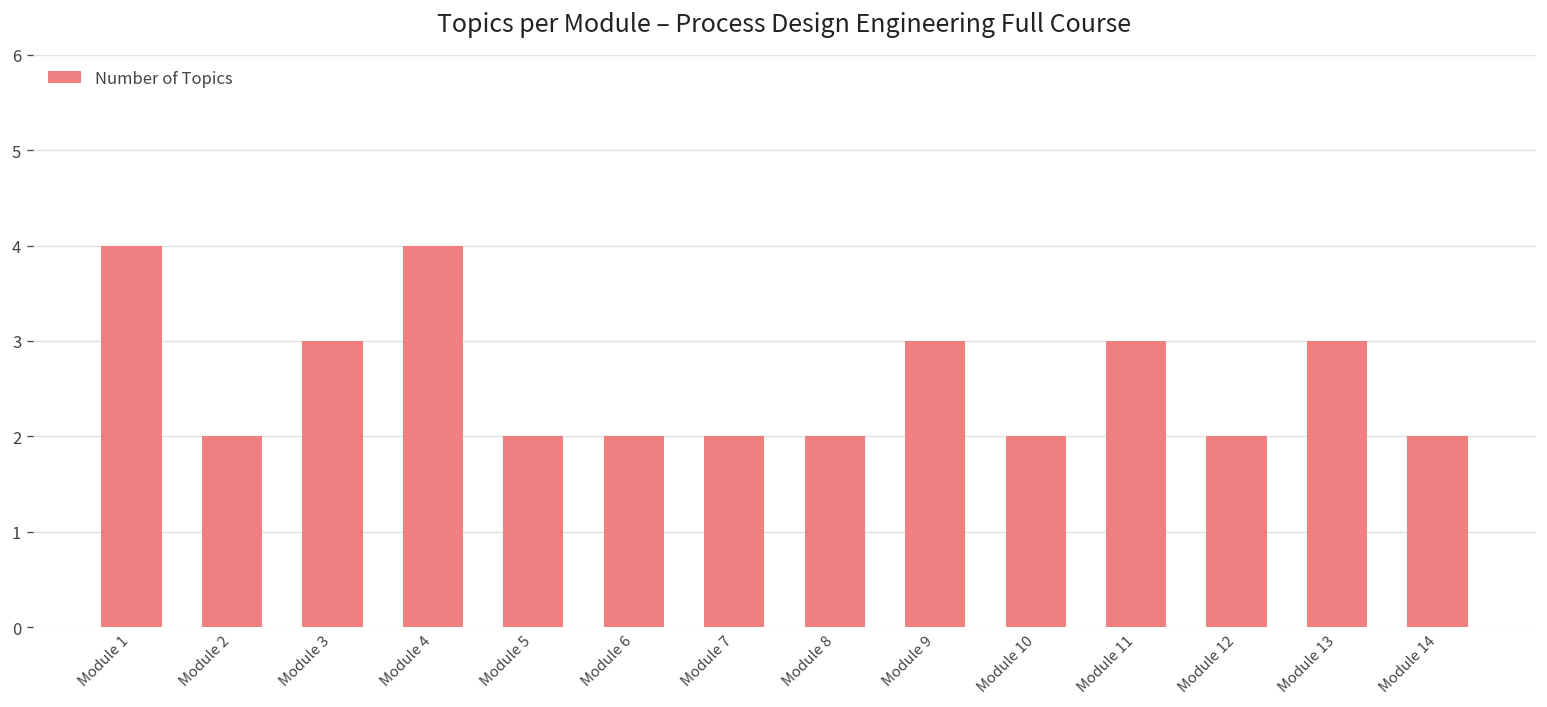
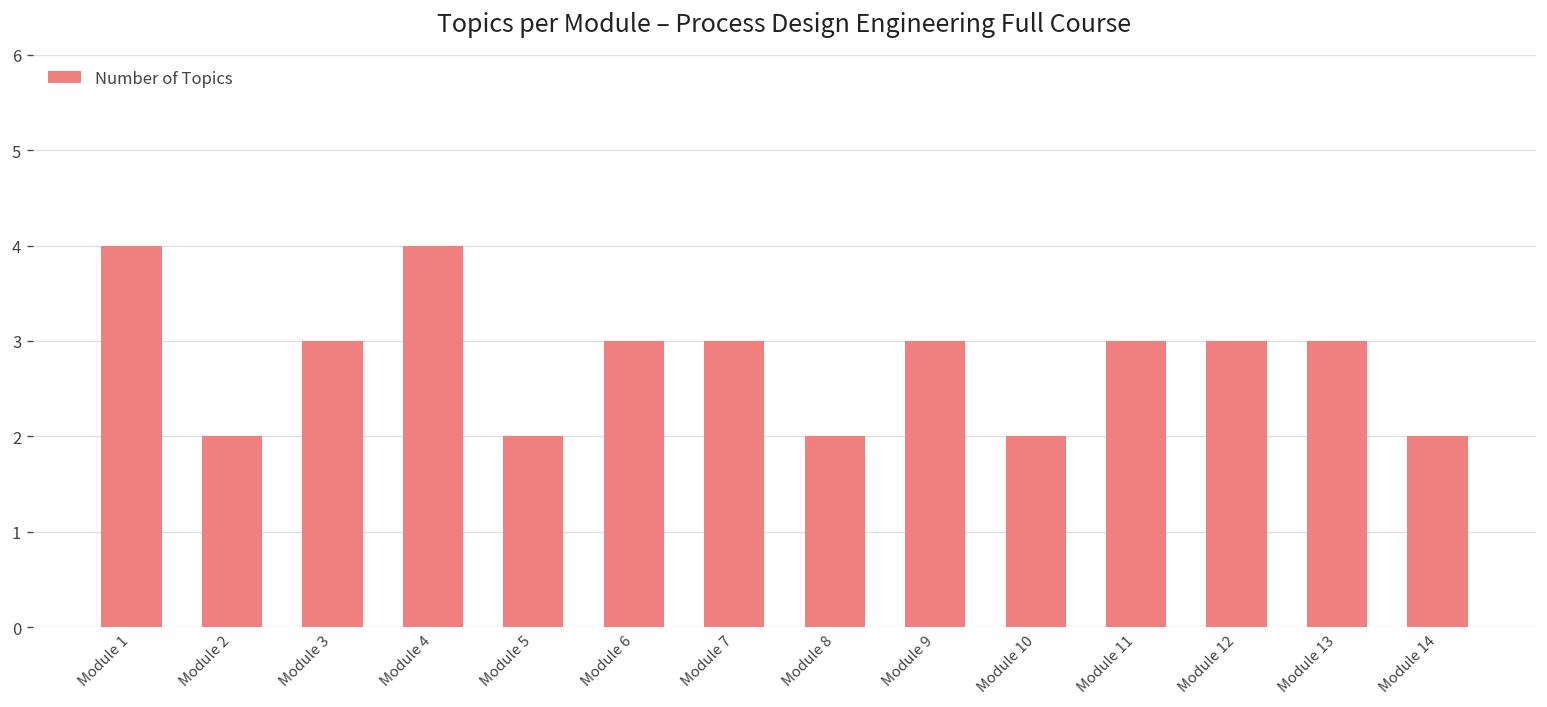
  {
    "Module 1": 4,
    "Module 2": 2,
    "Module 3": 3,
    "Module 4": 4,
    "Module 5": 2,
-   "Module 6": 2,
-   "Module 7": 2,
+   "Module 6": 3,
+   "Module 7": 3,
    "Module 8": 2,
    "Module 9": 3,
    "Module 10": 2,
    "Module 11": 3,
-   "Module 12": 2,
+   "Module 12": 3,
    "Module 13": 3,
    "Module 14": 2
  }
